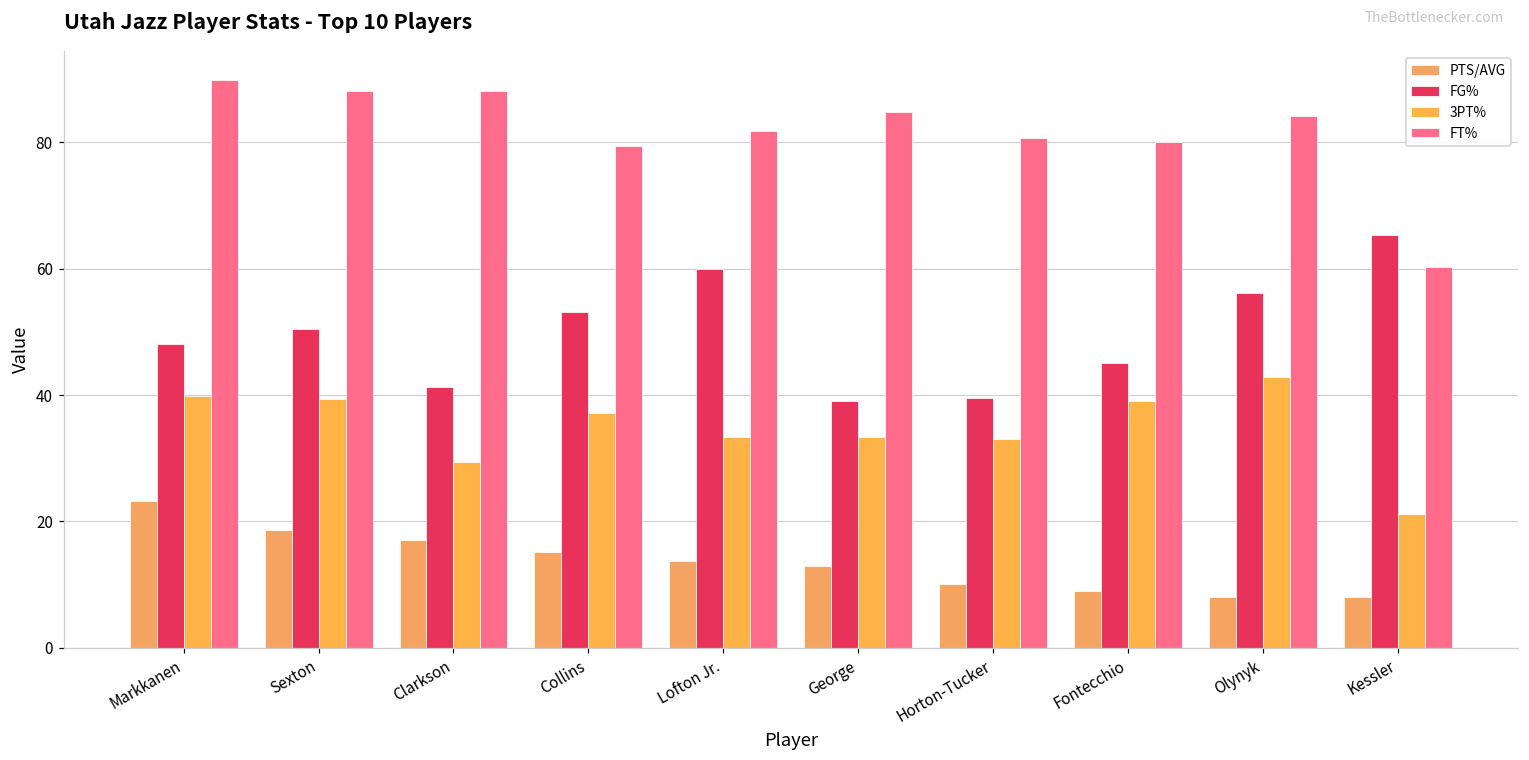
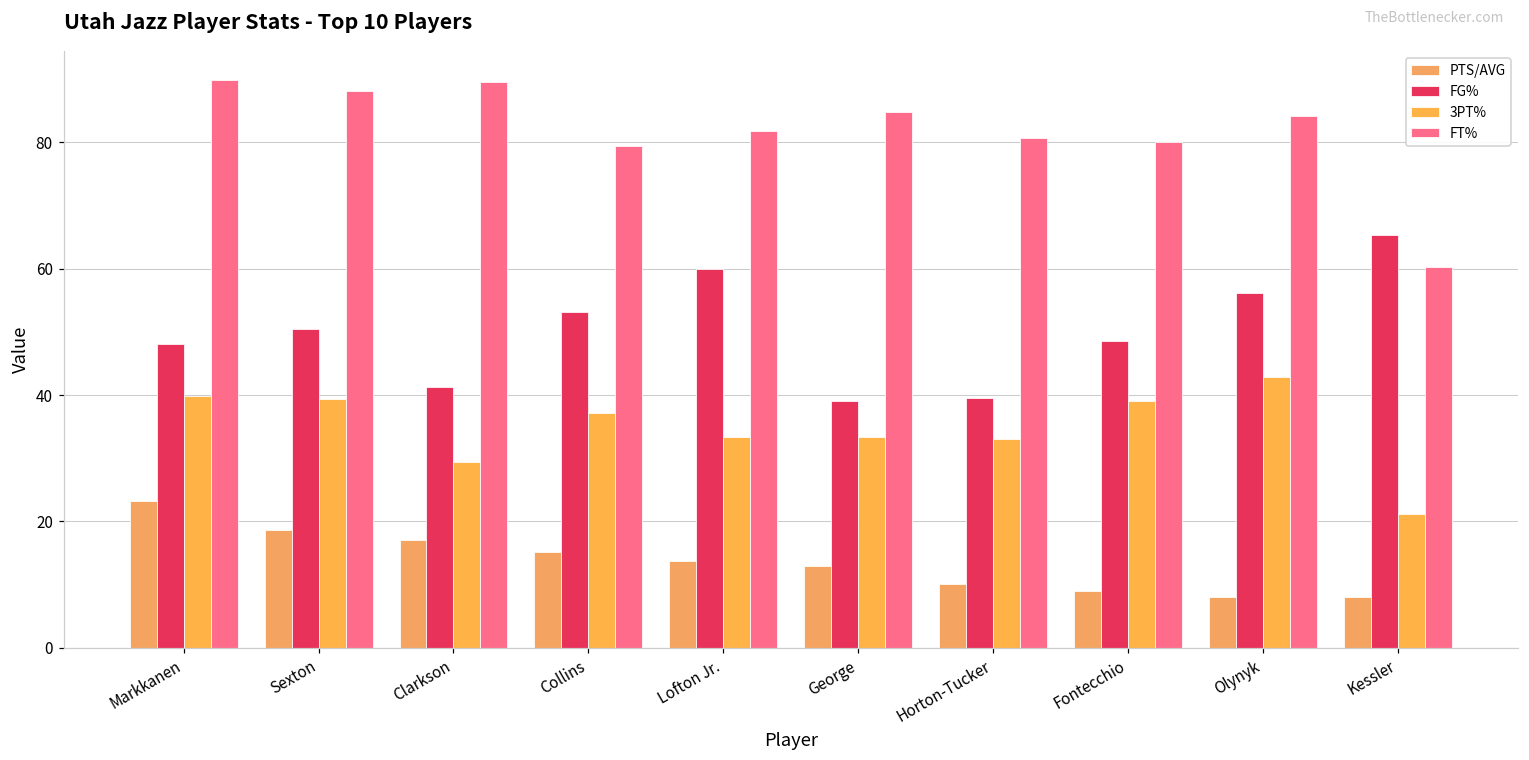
  {
    "FG%": {
      "Markkanen": 48,
      "Sexton": 51,
      "Clarkson": 41,
      "Collins": 53,
      "Lofton Jr.": 60,
      "George": 39,
      "Horton-Tucker": 40,
-     "Fontecchio": 45,
+     "Fontecchio": 49,
      "Olynyk": 56,
      "Kessler": 65
    },
    "FT%": {
      "Markkanen": 90,
      "Sexton": 88,
-     "Clarkson": 88,
+     "Clarkson": 90,
      "Collins": 80,
      "Lofton Jr.": 82,
      "George": 85,
      "Horton-Tucker": 81,
      "Fontecchio": 80,
      "Olynyk": 84,
      "Kessler": 60
    }
  }
